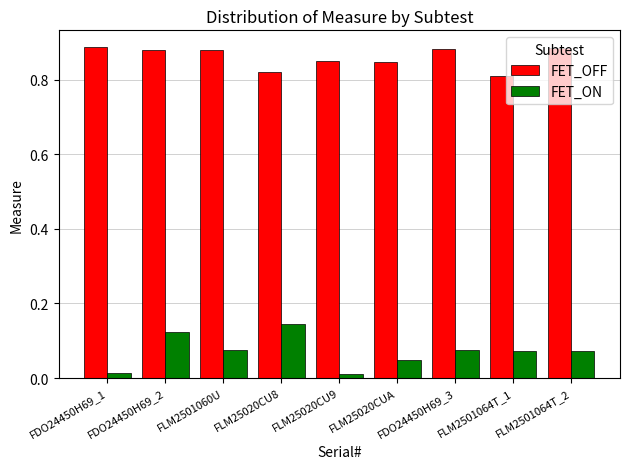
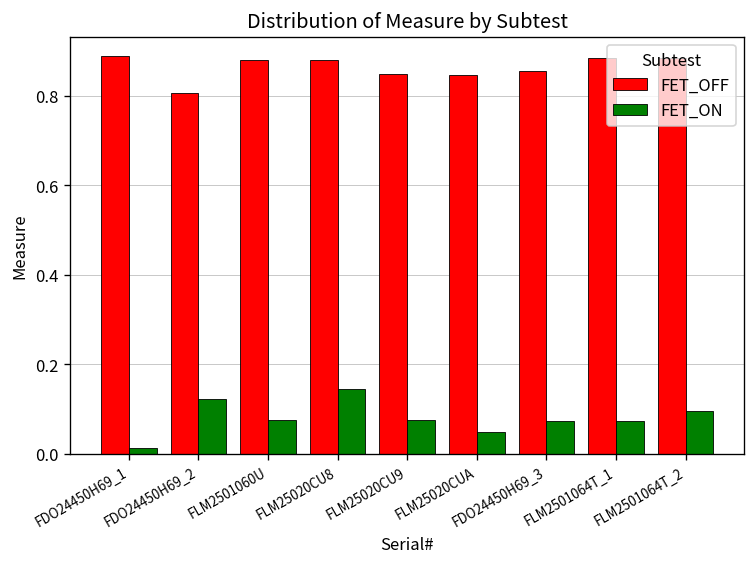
  {
    "FET_OFF": {
      "FDO24450H69_1": 0.89,
-     "FDO24450H69_2": 0.88,
+     "FDO24450H69_2": 0.81,
      "FLM2501060U": 0.88,
-     "FLM25020CU8": 0.82,
+     "FLM25020CU8": 0.88,
      "FLM25020CU9": 0.85,
      "FLM25020CUA": 0.85,
-     "FDO24450H69_3": 0.88,
-     "FLM2501064T_1": 0.81
+     "FDO24450H69_3": 0.86,
+     "FLM2501064T_1": 0.88
    },
    "FET_ON": {
      "FDO24450H69_1": 0.01,
      "FDO24450H69_2": 0.12,
      "FLM2501060U": 0.08,
      "FLM25020CU8": 0.14,
-     "FLM25020CU9": 0.01,
+     "FLM25020CU9": 0.08,
      "FLM25020CUA": 0.05,
      "FDO24450H69_3": 0.07,
      "FLM2501064T_1": 0.07,
-     "FLM2501064T_2": 0.07
+     "FLM2501064T_2": 0.10
    }
  }
